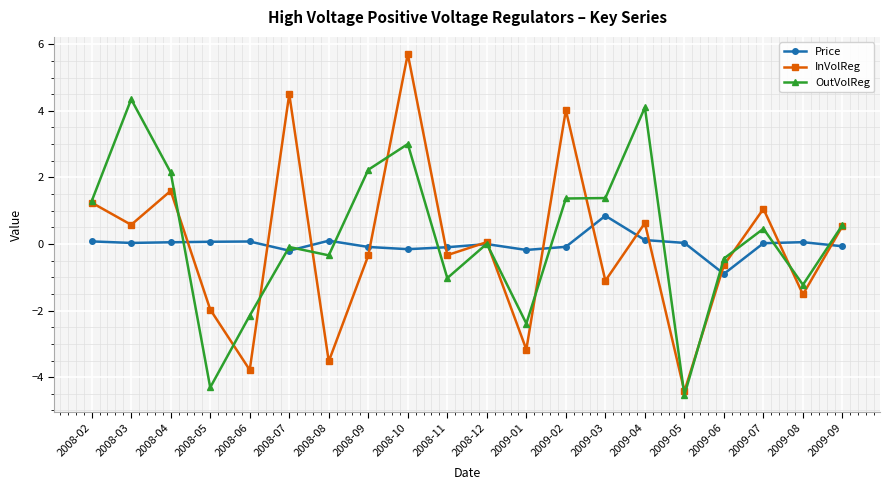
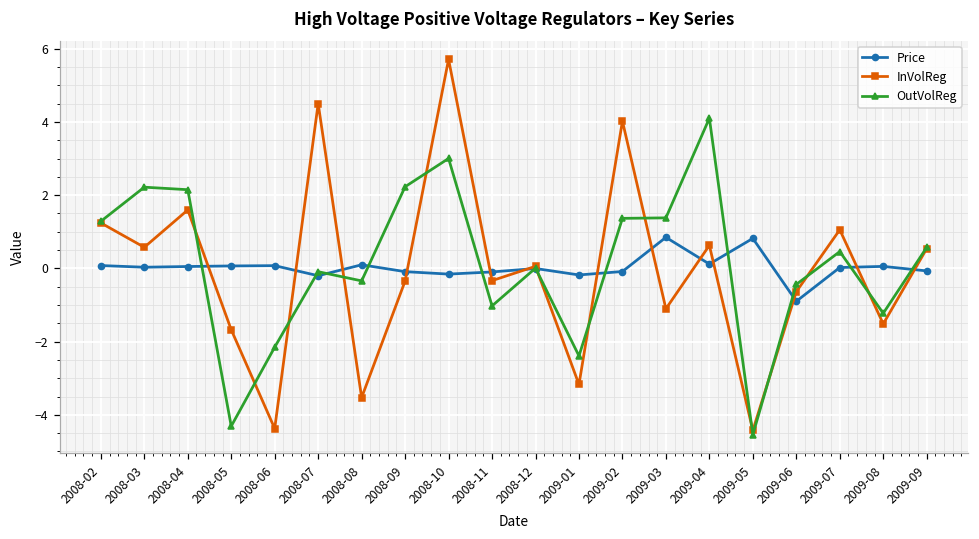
  {
    "Price": {
      "2008-02": 0.1,
      "2008-03": 0.0,
      "2008-04": 0.1,
      "2008-05": 0.1,
      "2008-06": 0.1,
      "2008-07": -0.2,
      "2008-08": 0.1,
      "2008-09": -0.1,
      "2008-10": -0.2,
      "2008-11": -0.1,
      "2009-01": -0.2,
      "2009-02": -0.1,
      "2009-03": 0.8,
      "2009-04": 0.1,
-     "2009-05": 0.0,
+     "2009-05": 0.8,
      "2009-06": -0.9,
      "2009-07": 0.0,
      "2009-08": 0.1,
      "2009-09": -0.1
    },
    "InVolReg": {
      "2008-03": 0.6,
      "2008-04": 1.6,
-     "2008-05": -2.0,
-     "2008-06": -3.8,
+     "2008-05": -1.7,
+     "2008-06": -4.4,
      "2008-07": 4.5,
      "2008-08": -3.5,
      "2008-09": -0.3,
      "2008-10": 5.7,
      "2008-11": -0.3,
      "2009-01": -3.2,
      "2009-02": 4.0,
      "2009-03": -1.1,
      "2009-04": 0.6,
      "2009-05": -4.4,
      "2009-06": -0.6,
      "2009-07": 1.1,
      "2009-08": -1.5
    },
    "OutVolReg": {
-     "2008-03": 4.3,
+     "2008-03": 2.2,
      "2008-04": 2.1,
      "2008-05": -4.3,
      "2008-06": -2.2,
      "2008-07": -0.1,
      "2008-08": -0.3,
      "2008-09": 2.2,
      "2008-10": 3.0,
      "2008-11": -1.0,
      "2009-01": -2.4,
      "2009-02": 1.4,
      "2009-03": 1.4,
      "2009-04": 4.1,
      "2009-05": -4.5,
      "2009-06": -0.4,
      "2009-07": 0.5,
      "2009-08": -1.2
    }
  }
